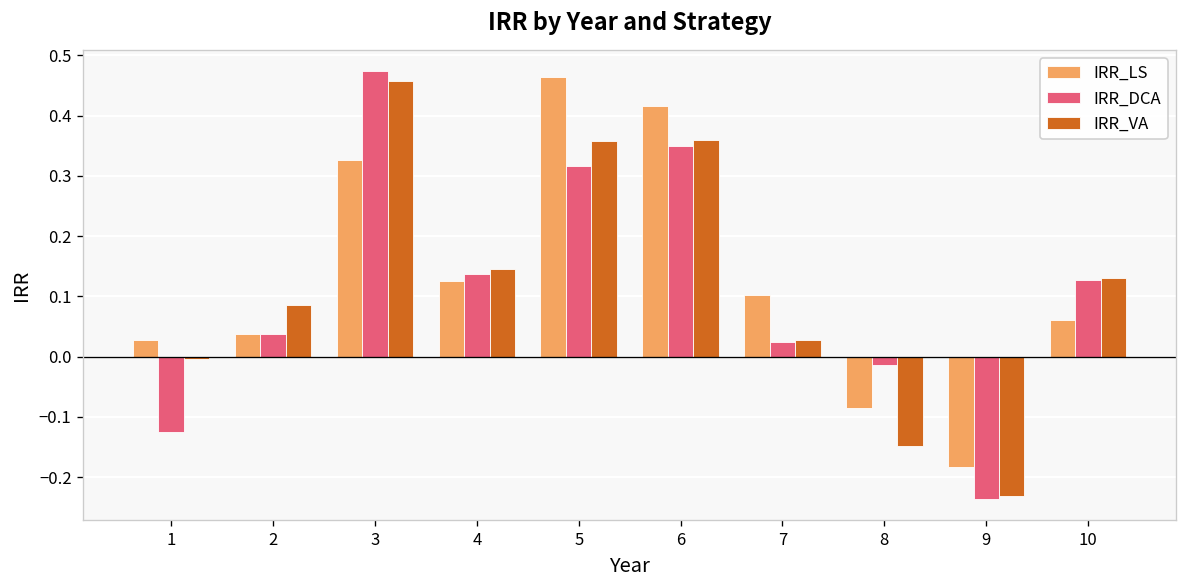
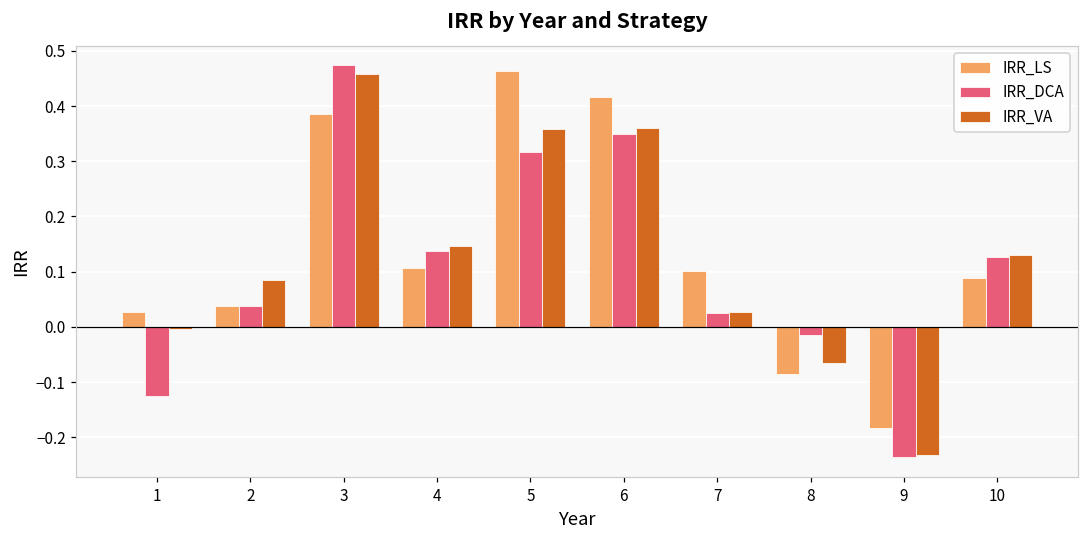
  {
    "IRR_LS": {
      "1": 0.03,
      "2": 0.04,
-     "3": 0.33,
-     "4": 0.13,
+     "3": 0.39,
+     "4": 0.11,
      "5": 0.46,
      "6": 0.42,
      "7": 0.10,
      "8": -0.08,
      "9": -0.18,
-     "10": 0.06
+     "10": 0.09
    },
    "IRR_DCA": {
      "1": -0.13,
      "2": 0.04,
      "3": 0.47,
      "4": 0.14,
      "5": 0.32,
      "6": 0.35,
      "7": 0.02,
      "8": -0.01,
      "9": -0.24,
      "10": 0.13
    },
    "IRR_VA": {
      "2": 0.09,
      "3": 0.46,
      "4": 0.15,
      "5": 0.36,
      "6": 0.36,
      "7": 0.03,
-     "8": -0.15,
+     "8": -0.07,
      "9": -0.23,
      "10": 0.13
    }
  }
